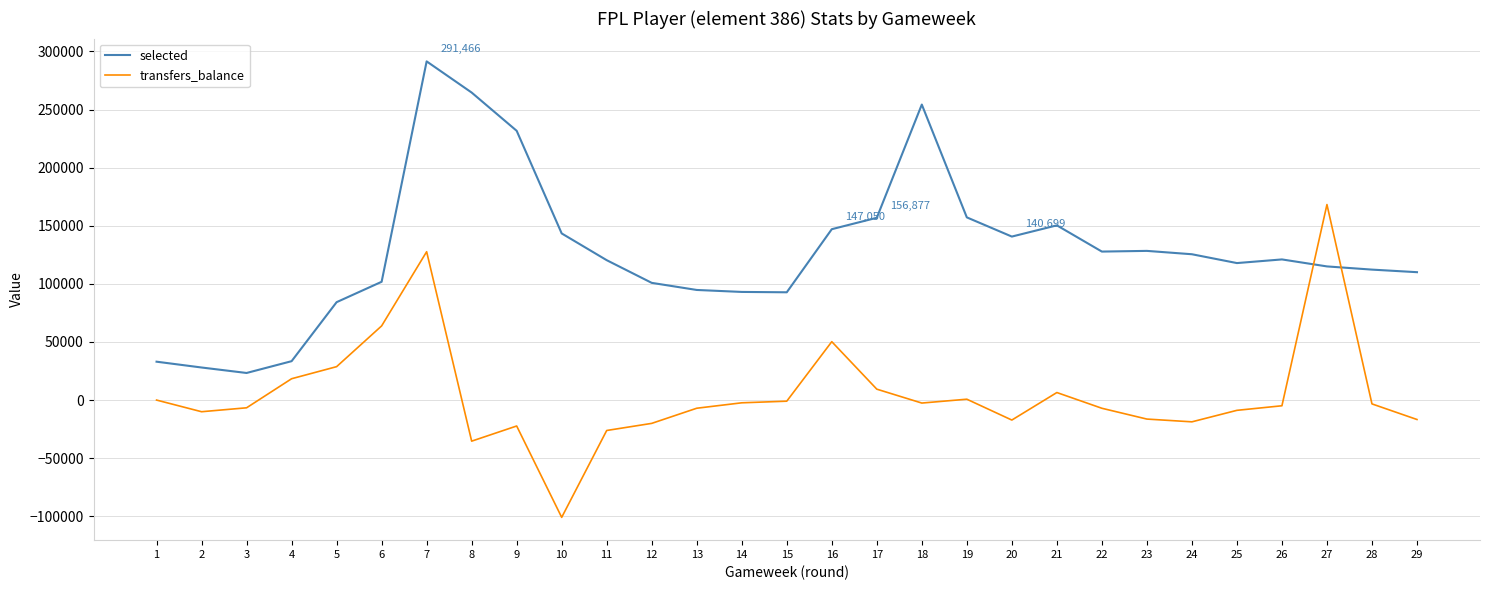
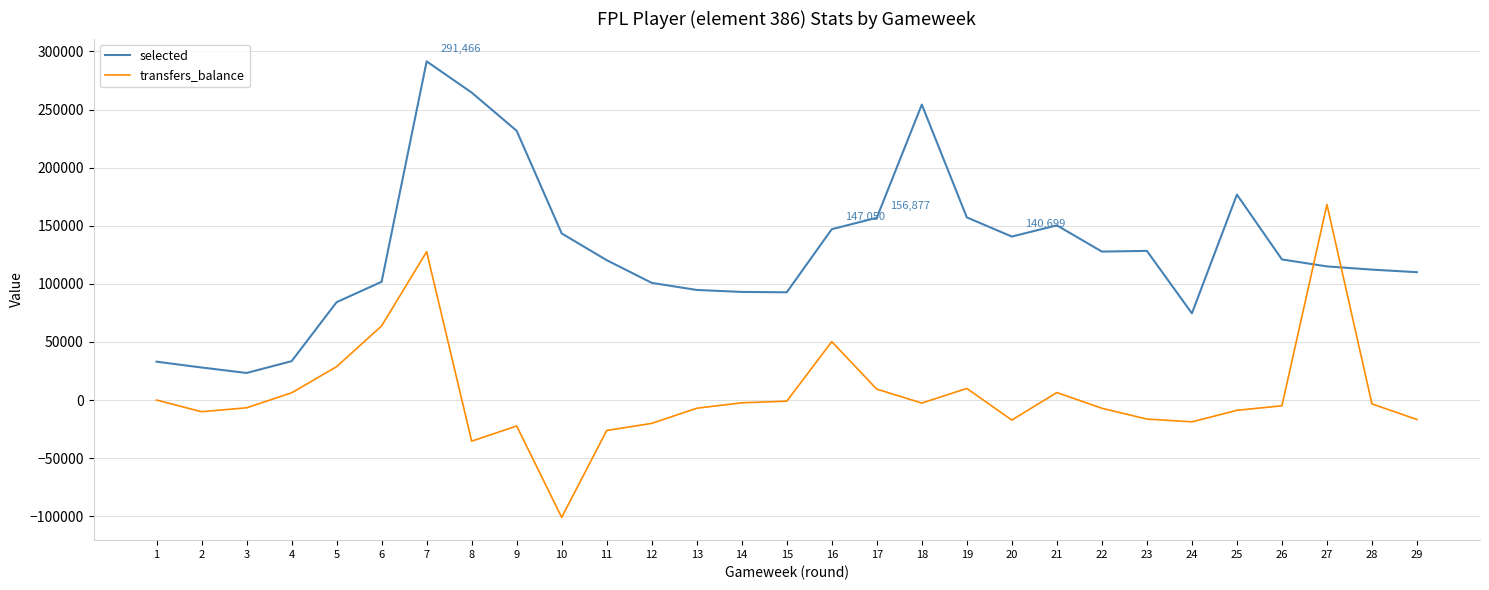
  {
    "selected": {
      "1": 33000,
      "2": 28000,
      "3": 23000,
      "4": 33000,
      "5": 84000,
      "6": 102000,
      "8": 265000,
      "9": 232000,
      "10": 143000,
      "11": 120000,
      "12": 101000,
      "13": 95000,
      "14": 93000,
      "15": 93000,
      "18": 254000,
      "19": 157000,
      "22": 128000,
      "23": 128000,
-     "24": 125000,
-     "25": 118000,
+     "24": 75000,
+     "25": 177000,
      "26": 121000,
      "27": 115000,
      "28": 112000,
      "29": 110000
    },
    "transfers_balance": {
      "1": 0,
      "2": -10000,
      "3": -7000,
-     "4": 18000,
+     "4": 6000,
      "5": 29000,
      "6": 64000,
      "7": 128000,
      "8": -35000,
      "9": -22000,
      "10": -101000,
      "11": -26000,
      "12": -20000,
      "13": -7000,
      "14": -2000,
      "15": -1000,
      "16": 50000,
      "17": 9000,
      "18": -3000,
-     "19": 1000,
+     "19": 10000,
      "20": -17000,
      "21": 6000,
      "22": -7000,
      "23": -16000,
      "24": -19000,
      "25": -9000,
      "26": -5000,
      "27": 168000,
      "28": -3000,
      "29": -17000
    }
  }
